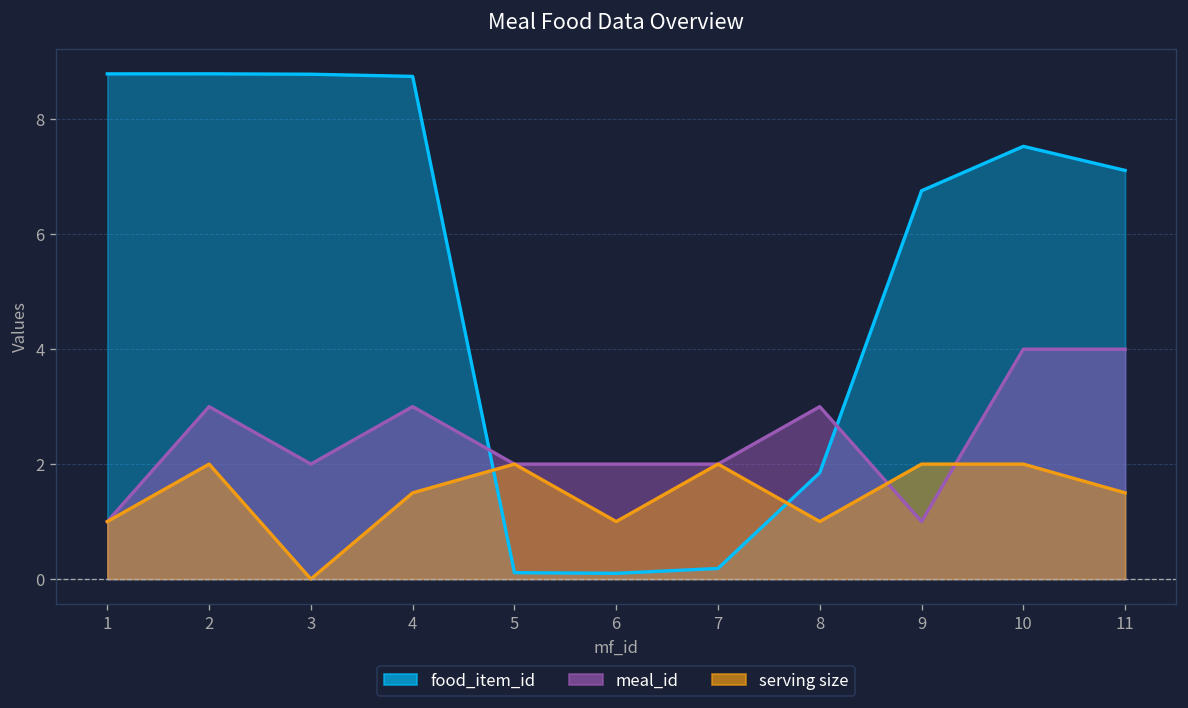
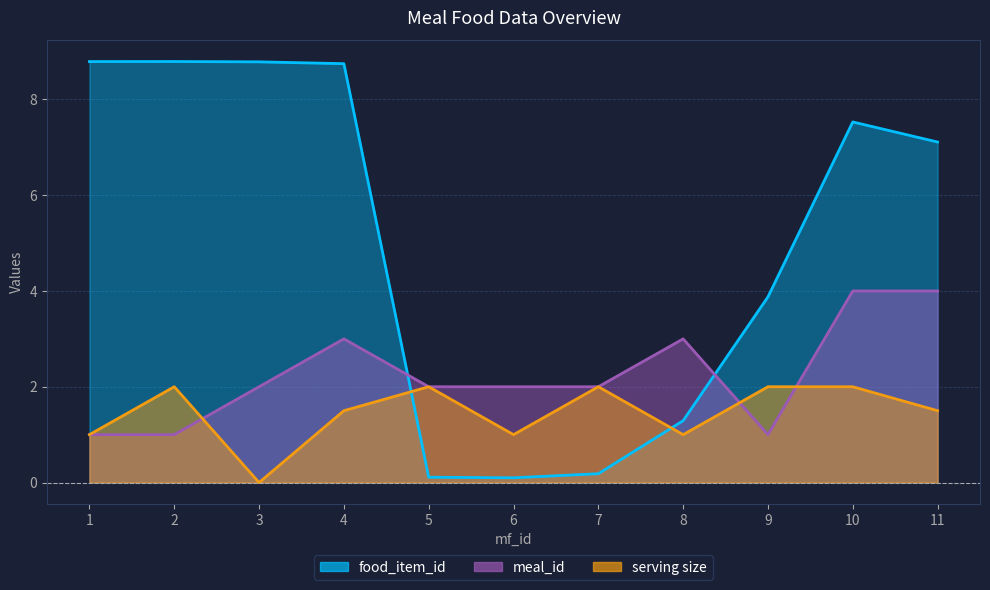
  {
    "food_item_id": {
      "1": 8.8,
      "2": 8.8,
      "3": 8.8,
      "4": 8.7,
      "5": 0.1,
      "6": 0.1,
      "7": 0.2,
-     "8": 1.9,
-     "9": 6.8,
+     "8": 1.3,
+     "9": 3.9,
      "10": 7.5,
      "11": 7.1
    },
    "meal_id": {
-     "2": 3,
+     "2": 1,
      "3": 2,
      "4": 3,
      "6": 2,
      "8": 3,
      "9": 1,
      "10": 4,
      "11": 4
    },
    "serving size": {
      "2": 2.0,
      "3": 0.0,
      "4": 1.5,
      "6": 1.0,
      "8": 1.0,
      "9": 2.0,
      "10": 2.0,
      "11": 1.5
    }
  }
